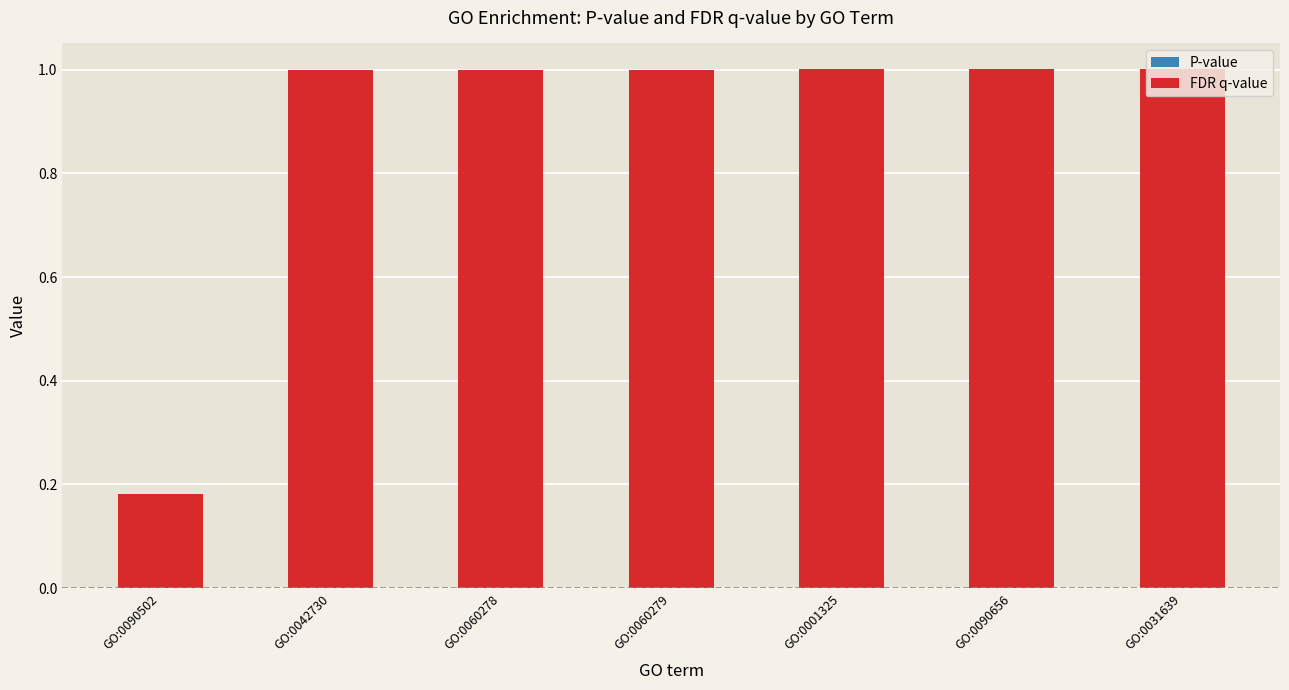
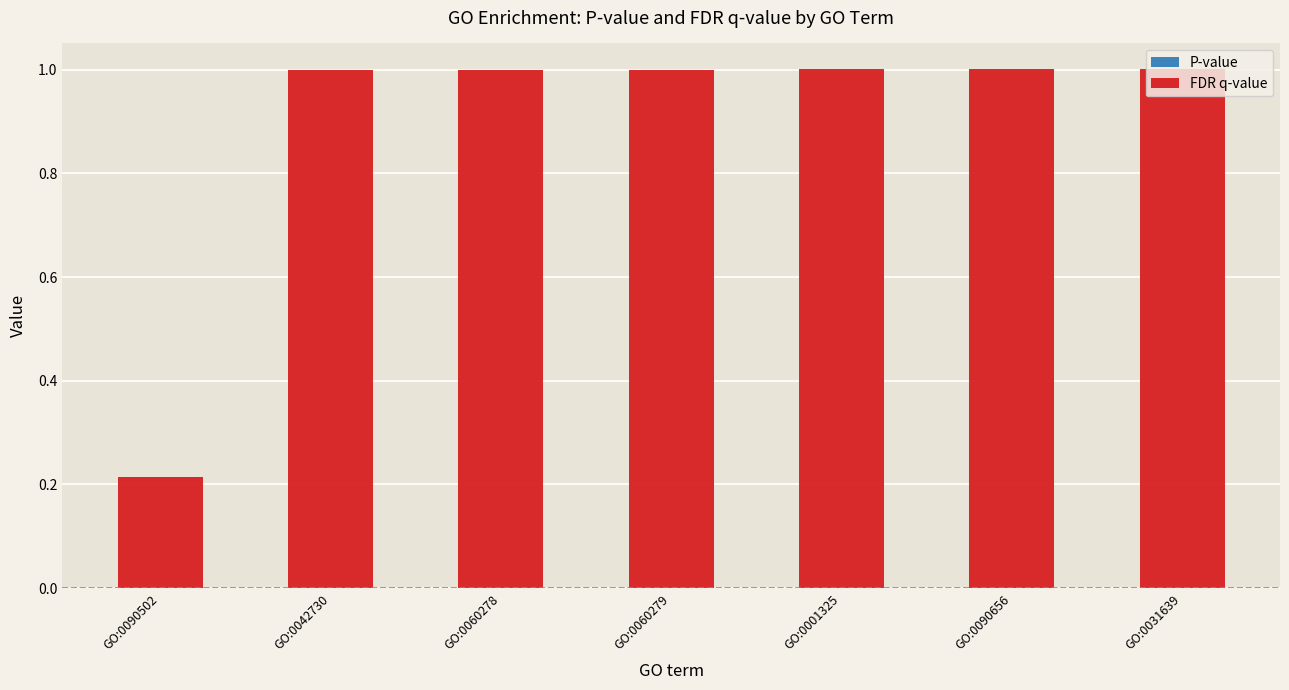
  {
    "FDR q-value": {
-     "GO:0090502": 0.18,
+     "GO:0090502": 0.21,
      "GO:0042730": 1.00,
      "GO:0060278": 1.00,
      "GO:0060279": 1.00,
      "GO:0001325": 1.00,
      "GO:0090656": 1.00
    }
  }
